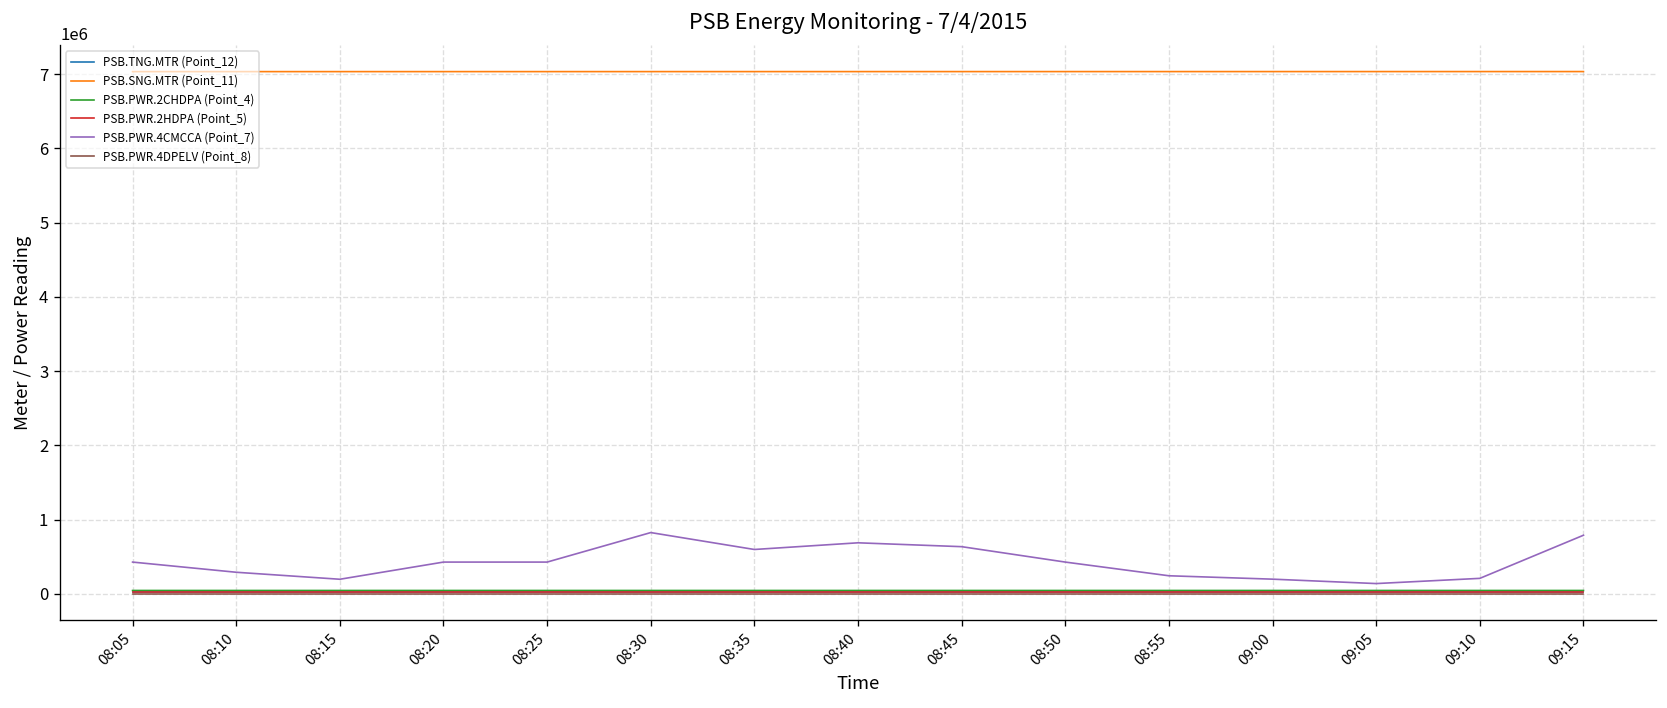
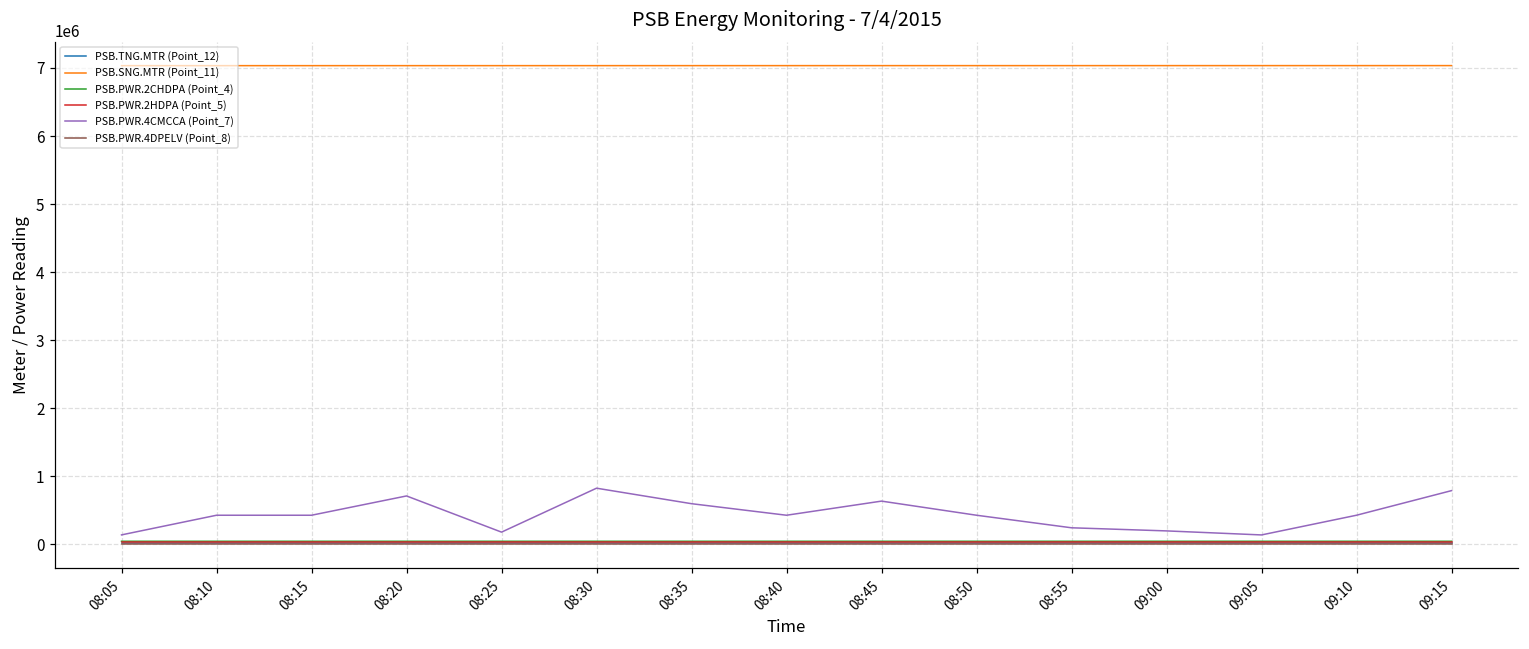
  {
    "PSB.SNG.MTR (Point_11)": {
      "08:15": 7000000,
      "08:20": 7000000,
      "08:25": 7000000,
      "08:30": 7000000,
      "08:35": 7000000,
      "08:40": 7000000,
      "08:45": 7000000,
      "08:50": 7000000,
      "08:55": 7000000,
      "09:00": 7000000,
      "09:05": 7000000,
      "09:10": 7000000,
      "09:15": 7000000
    },
    "PSB.PWR.4CMCCA (Point_7)": {
-     "08:05": 400000,
-     "08:10": 300000,
-     "08:15": 200000,
-     "08:20": 400000,
-     "08:25": 400000,
+     "08:05": 100000,
+     "08:10": 400000,
+     "08:15": 400000,
+     "08:20": 700000,
+     "08:25": 200000,
      "08:30": 800000,
      "08:35": 600000,
-     "08:40": 700000,
+     "08:40": 400000,
      "08:45": 600000,
      "08:50": 400000,
      "08:55": 200000,
      "09:00": 200000,
      "09:05": 100000,
-     "09:10": 200000,
+     "09:10": 400000,
      "09:15": 800000
    }
  }
